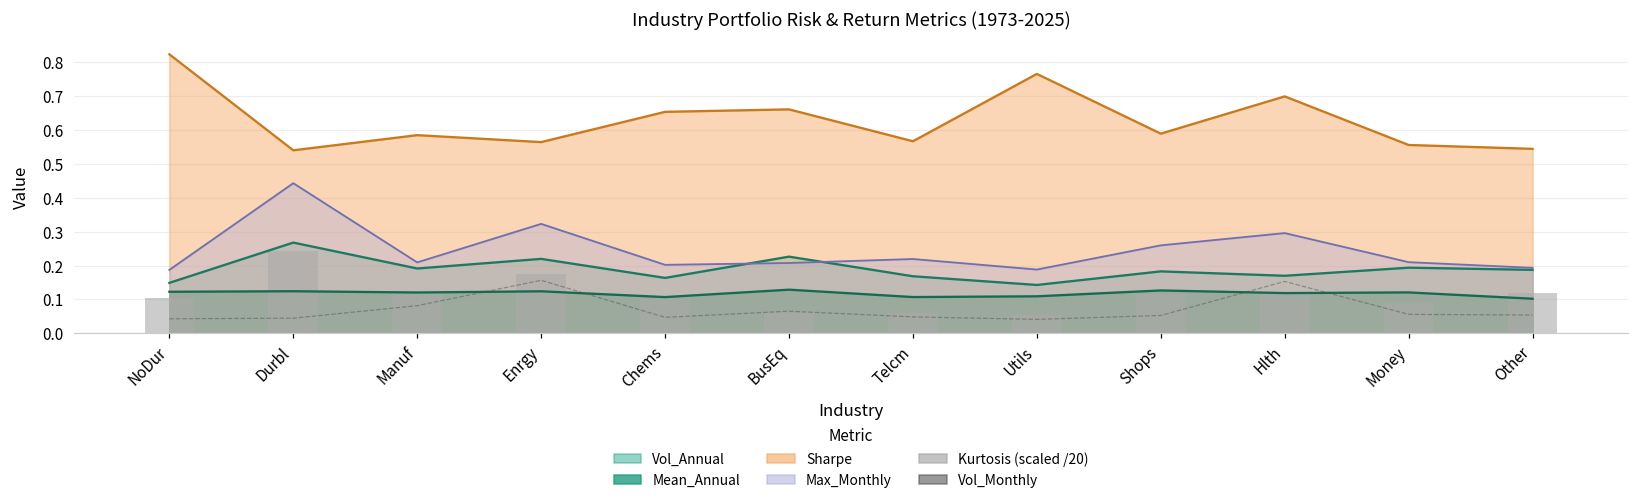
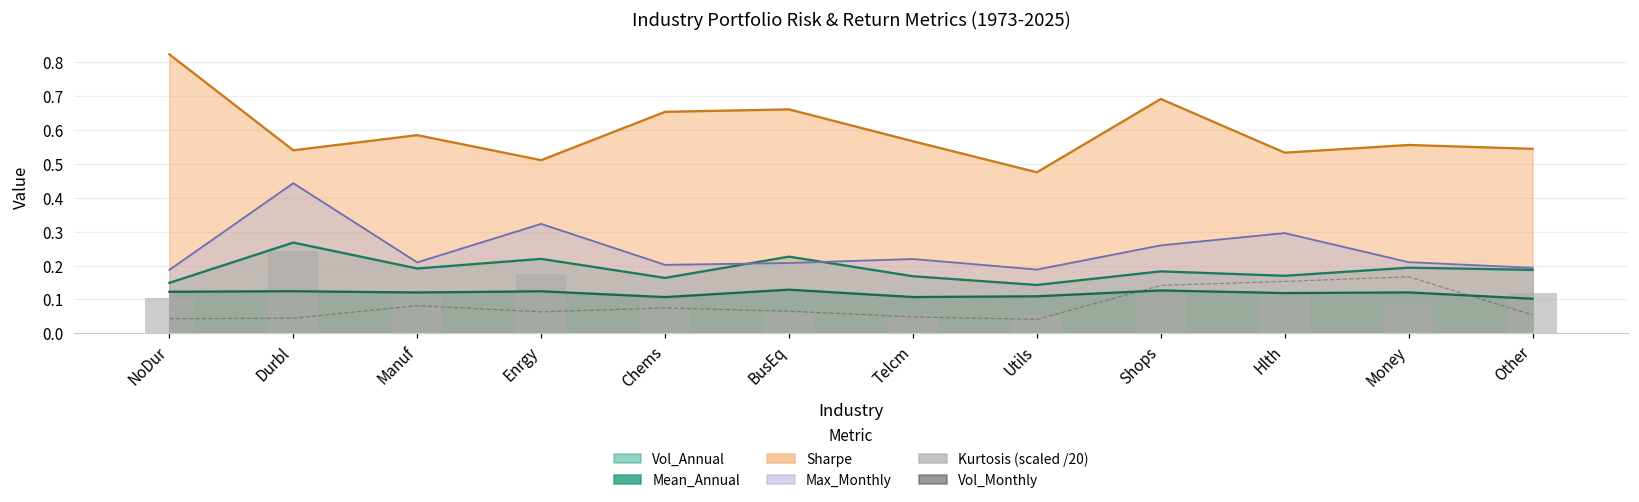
  {
    "Sharpe": {
      "NoDur": 0.82,
      "Durbl": 0.54,
      "Manuf": 0.59,
-     "Enrgy": 0.56,
+     "Enrgy": 0.51,
      "Chems": 0.65,
      "BusEq": 0.66,
      "Telcm": 0.57,
-     "Utils": 0.77,
-     "Shops": 0.59,
-     "Hlth": 0.70,
+     "Utils": 0.48,
+     "Shops": 0.69,
+     "Hlth": 0.53,
      "Money": 0.56,
      "Other": 0.54
    },
    "Vol_Monthly": {
      "NoDur": 0.04,
      "Durbl": 0.04,
      "Manuf": 0.08,
-     "Enrgy": 0.16,
-     "Chems": 0.05,
+     "Enrgy": 0.06,
+     "Chems": 0.07,
      "BusEq": 0.07,
      "Telcm": 0.05,
      "Utils": 0.04,
-     "Shops": 0.05,
+     "Shops": 0.14,
      "Hlth": 0.15,
-     "Money": 0.06,
+     "Money": 0.17,
      "Other": 0.05
    }
  }
